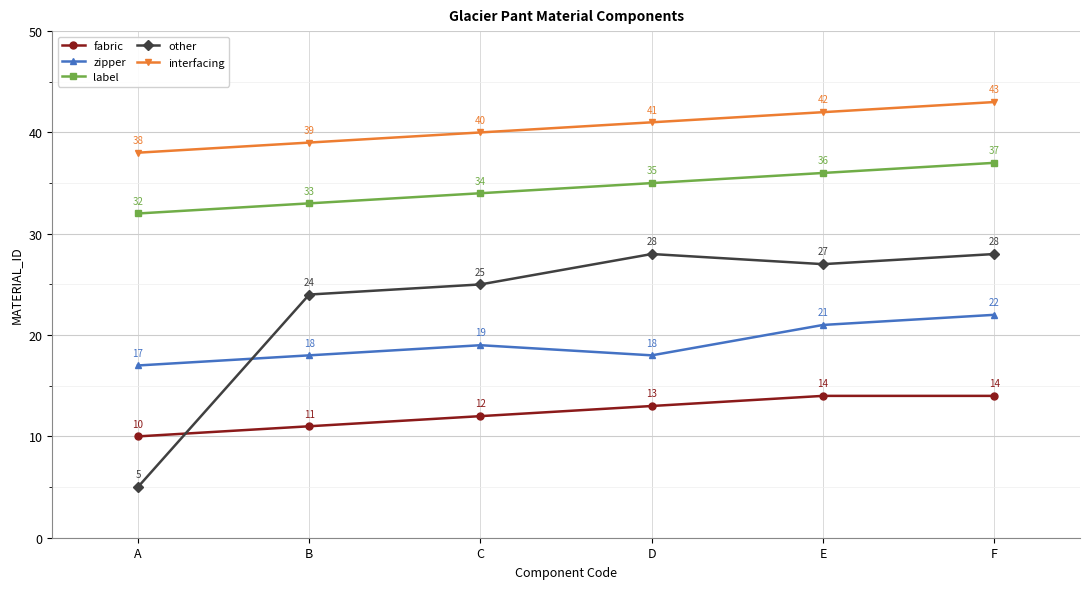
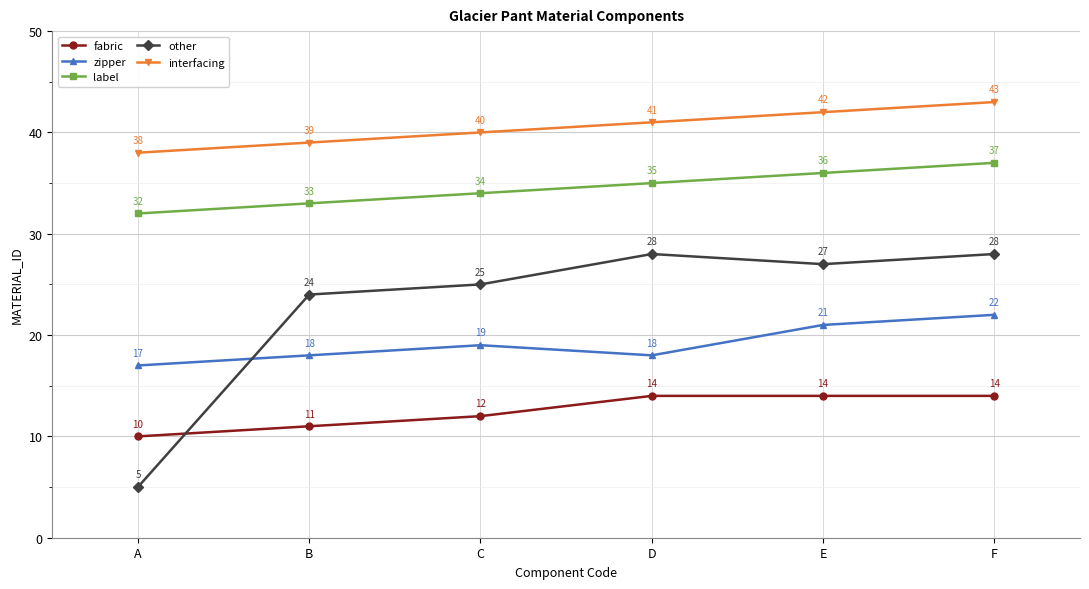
  {
    "fabric": {
      "A": 10,
      "B": 11,
      "C": 12,
-     "D": 13,
+     "D": 14,
      "E": 14,
      "F": 14
    },
    "zipper": {
      "A": 17,
      "B": 18,
      "C": 19,
      "D": 18,
      "E": 21,
      "F": 22
    },
    "label": {
      "A": 32,
      "B": 33,
      "C": 34,
      "D": 35,
      "E": 36,
      "F": 37
    },
    "other": {
      "A": 5,
      "B": 24,
      "C": 25,
      "D": 28,
      "E": 27,
      "F": 28
    },
    "interfacing": {
      "A": 38,
      "B": 39,
      "C": 40,
      "D": 41,
      "E": 42,
      "F": 43
    }
  }
